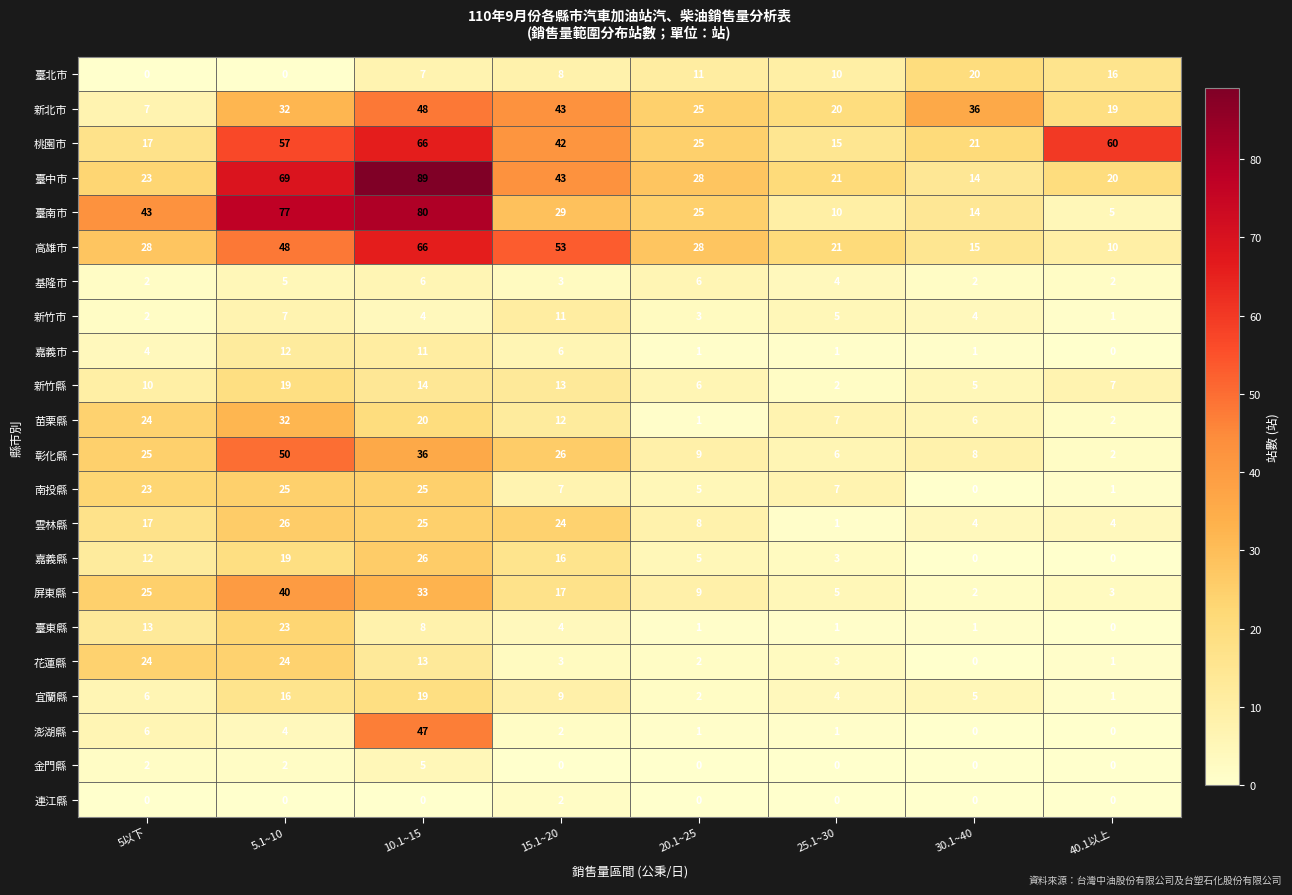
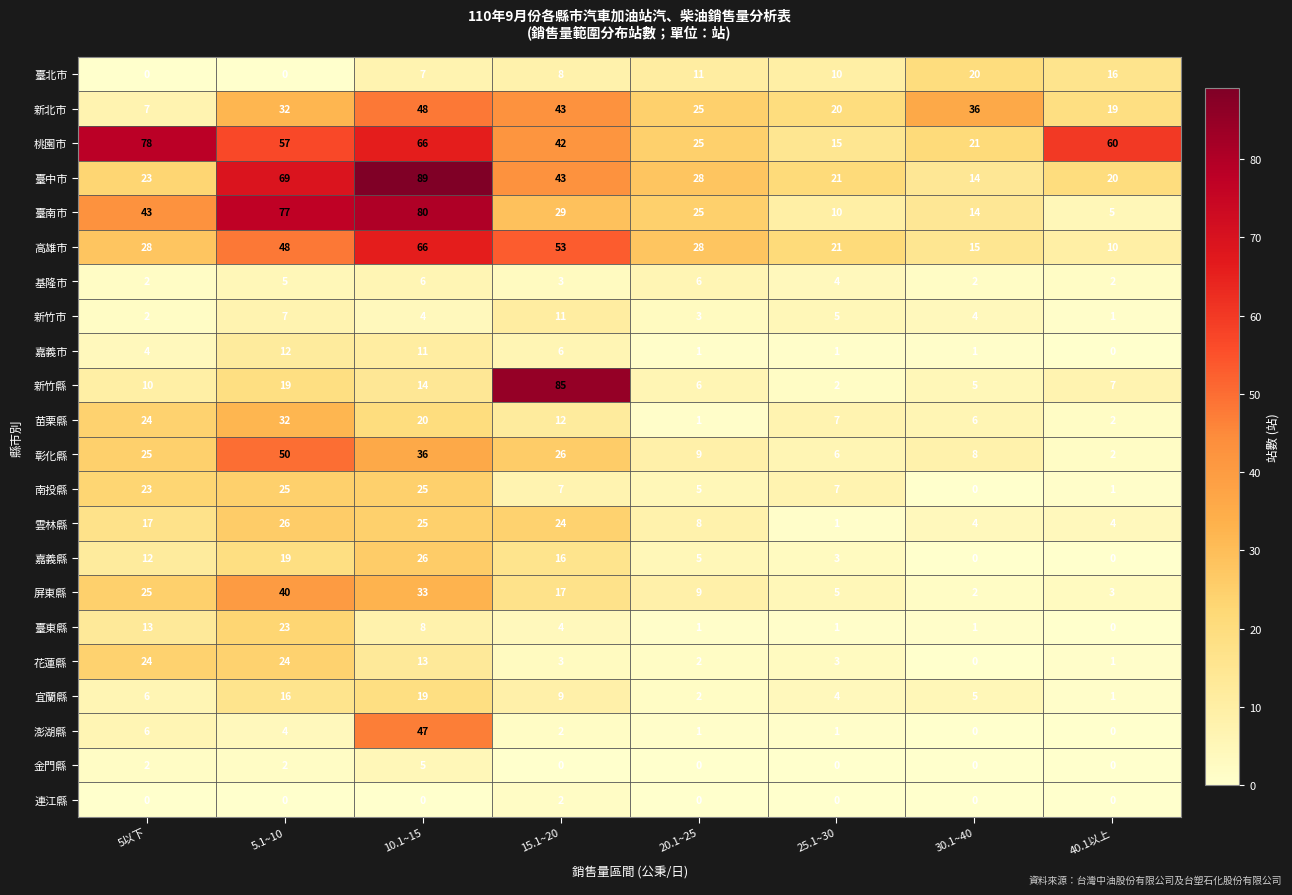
  {
    "臺北市": {
      "5以下": 0,
      "5.1~10": 0,
      "10.1~15": 7,
      "15.1~20": 8,
      "20.1~25": 11,
      "25.1~30": 10,
      "30.1~40": 20,
      "40.1以上": 16
    },
    "新北市": {
      "5以下": 7,
      "5.1~10": 32,
      "10.1~15": 48,
      "15.1~20": 43,
      "20.1~25": 25,
      "25.1~30": 20,
      "30.1~40": 36,
      "40.1以上": 19
    },
    "桃園市": {
-     "5以下": 17,
+     "5以下": 78,
      "5.1~10": 57,
      "10.1~15": 66,
      "15.1~20": 42,
      "20.1~25": 25,
      "25.1~30": 15,
      "30.1~40": 21,
      "40.1以上": 60
    },
    "臺中市": {
      "5以下": 23,
      "5.1~10": 69,
      "10.1~15": 89,
      "15.1~20": 43,
      "20.1~25": 28,
      "25.1~30": 21,
      "30.1~40": 14,
      "40.1以上": 20
    },
    "臺南市": {
      "5以下": 43,
      "5.1~10": 77,
      "10.1~15": 80,
      "15.1~20": 29,
      "20.1~25": 25,
      "25.1~30": 10,
      "30.1~40": 14,
      "40.1以上": 5
    },
    "高雄市": {
      "5以下": 28,
      "5.1~10": 48,
      "10.1~15": 66,
      "15.1~20": 53,
      "20.1~25": 28,
      "25.1~30": 21,
      "30.1~40": 15,
      "40.1以上": 10
    },
    "基隆市": {
      "5以下": 2,
      "5.1~10": 5,
      "10.1~15": 6,
      "15.1~20": 3,
      "20.1~25": 6,
      "25.1~30": 4,
      "30.1~40": 2,
      "40.1以上": 2
    },
    "新竹市": {
      "5以下": 2,
      "5.1~10": 7,
      "10.1~15": 4,
      "15.1~20": 11,
      "20.1~25": 3,
      "25.1~30": 5,
      "30.1~40": 4,
      "40.1以上": 1
    },
    "嘉義市": {
      "5以下": 4,
      "5.1~10": 12,
      "10.1~15": 11,
      "15.1~20": 6,
      "20.1~25": 1,
      "25.1~30": 1,
      "30.1~40": 1,
      "40.1以上": 0
    },
    "新竹縣": {
      "5以下": 10,
      "5.1~10": 19,
      "10.1~15": 14,
-     "15.1~20": 13,
+     "15.1~20": 85,
      "20.1~25": 6,
      "25.1~30": 2,
      "30.1~40": 5,
      "40.1以上": 7
    },
    "苗栗縣": {
      "5以下": 24,
      "5.1~10": 32,
      "10.1~15": 20,
      "15.1~20": 12,
      "20.1~25": 1,
      "25.1~30": 7,
      "30.1~40": 6,
      "40.1以上": 2
    },
    "彰化縣": {
      "5以下": 25,
      "5.1~10": 50,
      "10.1~15": 36,
      "15.1~20": 26,
      "20.1~25": 9,
      "25.1~30": 6,
      "30.1~40": 8,
      "40.1以上": 2
    },
    "南投縣": {
      "5以下": 23,
      "5.1~10": 25,
      "10.1~15": 25,
      "15.1~20": 7,
      "20.1~25": 5,
      "25.1~30": 7,
      "30.1~40": 0,
      "40.1以上": 1
    },
    "雲林縣": {
      "5以下": 17,
      "5.1~10": 26,
      "10.1~15": 25,
      "15.1~20": 24,
      "20.1~25": 8,
      "25.1~30": 1,
      "30.1~40": 4,
      "40.1以上": 4
    },
    "嘉義縣": {
      "5以下": 12,
      "5.1~10": 19,
      "10.1~15": 26,
      "15.1~20": 16,
      "20.1~25": 5,
      "25.1~30": 3,
      "30.1~40": 0,
      "40.1以上": 0
    },
    "屏東縣": {
      "5以下": 25,
      "5.1~10": 40,
      "10.1~15": 33,
      "15.1~20": 17,
      "20.1~25": 9,
      "25.1~30": 5,
      "30.1~40": 2,
      "40.1以上": 3
    },
    "臺東縣": {
      "5以下": 13,
      "5.1~10": 23,
      "10.1~15": 8,
      "15.1~20": 4,
      "20.1~25": 1,
      "25.1~30": 1,
      "30.1~40": 1,
      "40.1以上": 0
    },
    "花蓮縣": {
      "5以下": 24,
      "5.1~10": 24,
      "10.1~15": 13,
      "15.1~20": 3,
      "20.1~25": 2,
      "25.1~30": 3,
      "30.1~40": 0,
      "40.1以上": 1
    },
    "宜蘭縣": {
      "5以下": 6,
      "5.1~10": 16,
      "10.1~15": 19,
      "15.1~20": 9,
      "20.1~25": 2,
      "25.1~30": 4,
      "30.1~40": 5,
      "40.1以上": 1
    },
    "澎湖縣": {
      "5以下": 6,
      "5.1~10": 4,
      "10.1~15": 47,
      "15.1~20": 2,
      "20.1~25": 1,
      "25.1~30": 1,
      "30.1~40": 0,
      "40.1以上": 0
    },
    "金門縣": {
      "5以下": 2,
      "5.1~10": 2,
      "10.1~15": 5,
      "15.1~20": 0,
      "20.1~25": 0,
      "25.1~30": 0,
      "30.1~40": 0,
      "40.1以上": 0
    },
    "連江縣": {
      "5以下": 0,
      "5.1~10": 0,
      "10.1~15": 0,
      "15.1~20": 2,
      "20.1~25": 0,
      "25.1~30": 0,
      "30.1~40": 0,
      "40.1以上": 0
    }
  }
